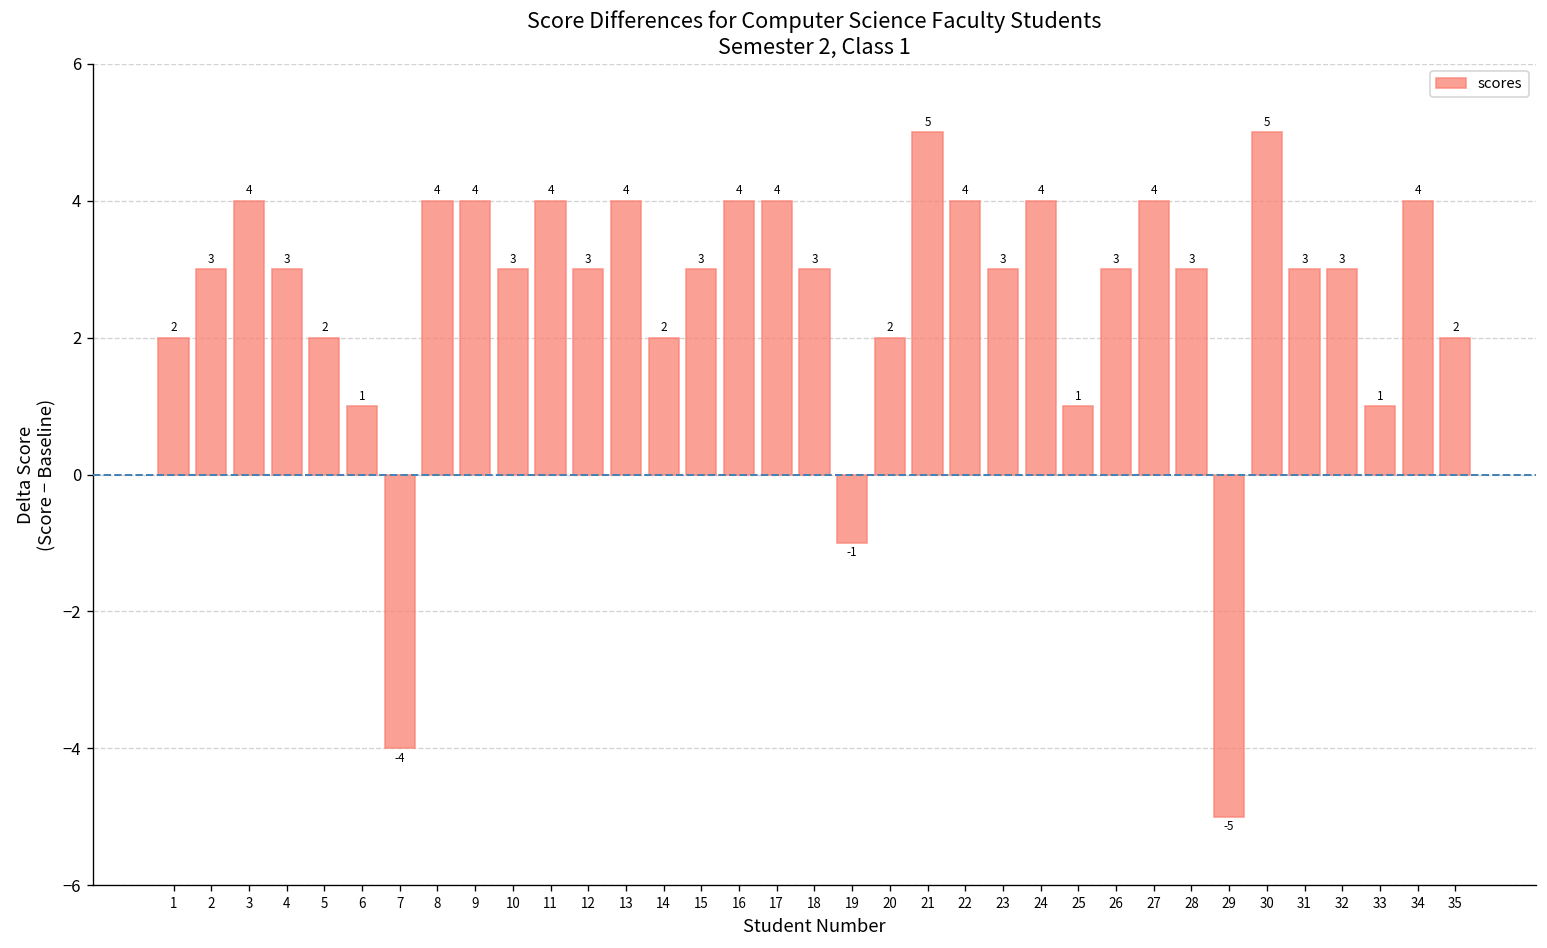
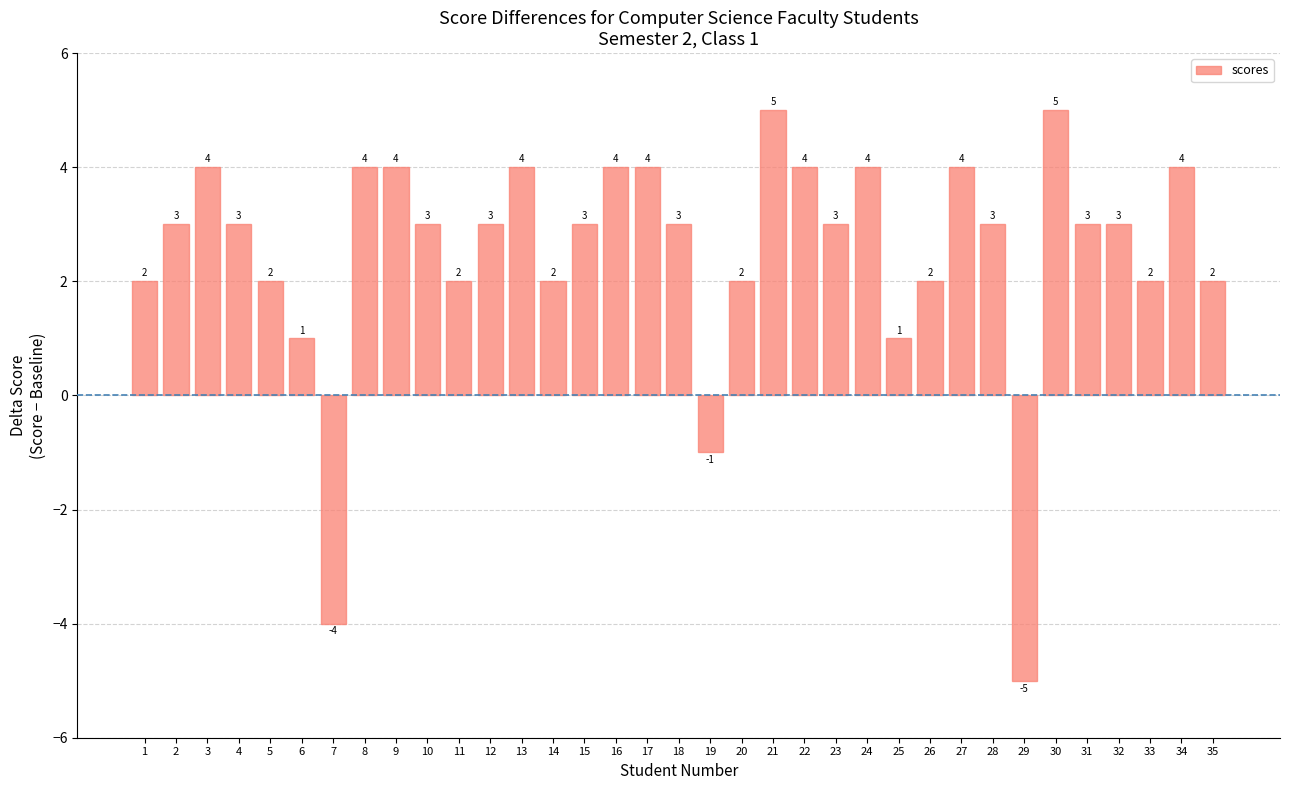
  {
    "1": 2,
    "2": 3,
    "3": 4,
    "4": 3,
    "5": 2,
    "6": 1,
    "7": -4,
    "8": 4,
    "9": 4,
    "10": 3,
-   "11": 4,
+   "11": 2,
    "12": 3,
    "13": 4,
    "14": 2,
    "15": 3,
    "16": 4,
    "17": 4,
    "18": 3,
    "19": -1,
    "20": 2,
    "21": 5,
    "22": 4,
    "23": 3,
    "24": 4,
    "25": 1,
-   "26": 3,
+   "26": 2,
    "27": 4,
    "28": 3,
    "29": -5,
    "30": 5,
    "31": 3,
    "32": 3,
-   "33": 1,
+   "33": 2,
    "34": 4,
    "35": 2
  }
